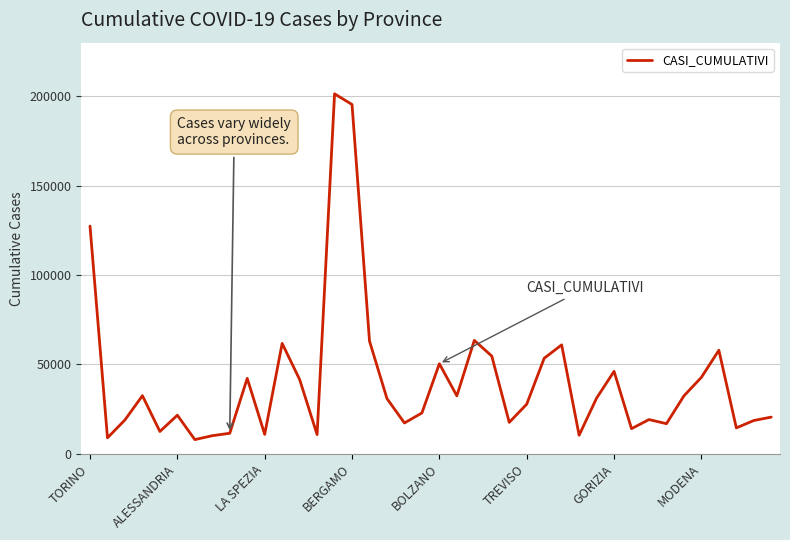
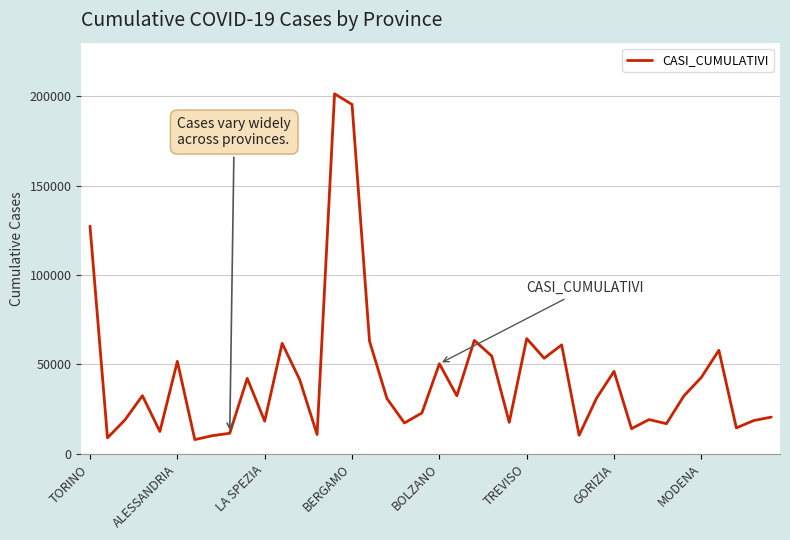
  {
    "TORINO": 127000,
-   "ALESSANDRIA": 22000,
-   "LA SPEZIA": 11000,
+   "ALESSANDRIA": 52000,
+   "LA SPEZIA": 18000,
    "BERGAMO": 195000,
    "BOLZANO": 50000,
-   "TREVISO": 28000,
+   "TREVISO": 65000,
    "GORIZIA": 46000,
    "MODENA": 43000
  }
